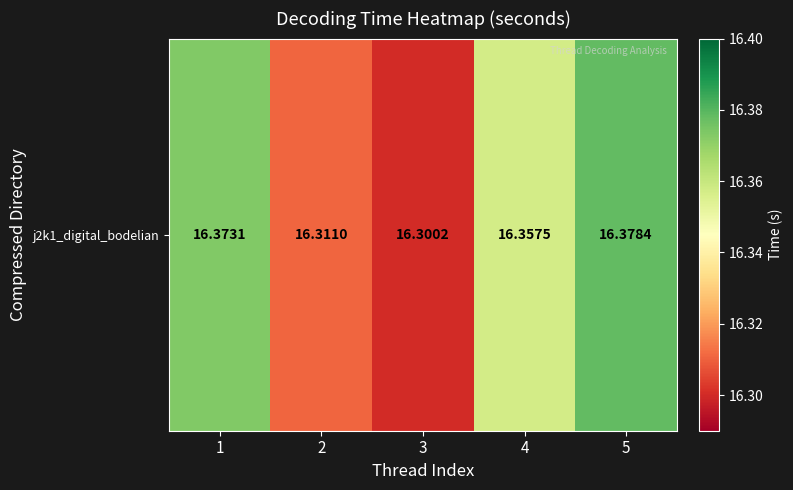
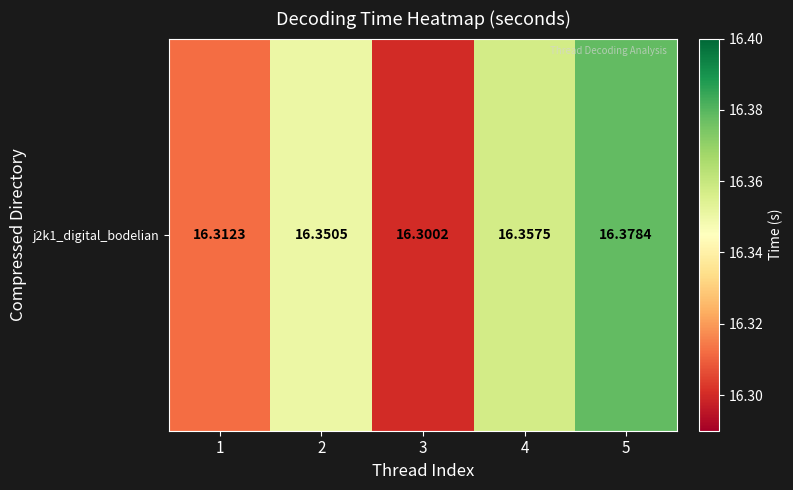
  {
    "j2k1_digital_bodelian": {
-     "1": 16.3731,
-     "2": 16.3110,
+     "1": 16.3123,
+     "2": 16.3505,
      "3": 16.3002,
      "4": 16.3575
    }
  }
